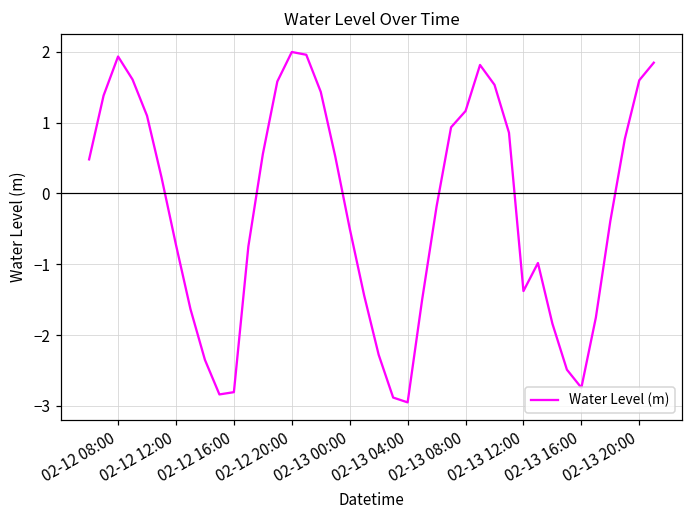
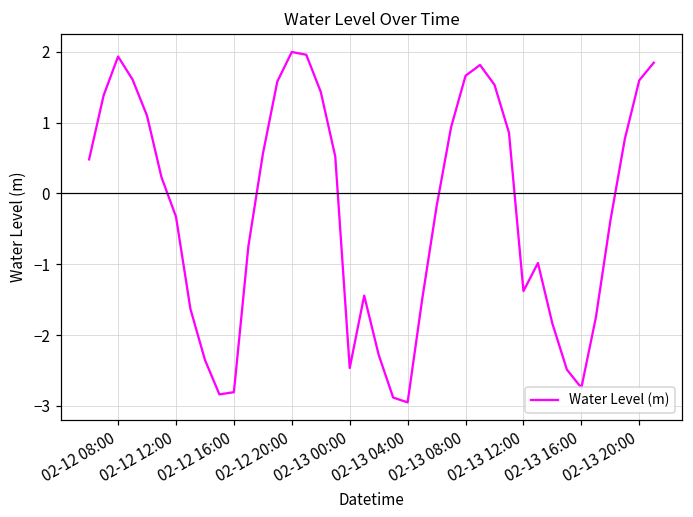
  {
    "02-12 08:00": 1.9,
-   "02-12 12:00": -0.7,
+   "02-12 12:00": -0.3,
    "02-12 16:00": -2.8,
    "02-12 20:00": 2.0,
-   "02-13 00:00": -0.5,
+   "02-13 00:00": -2.5,
    "02-13 04:00": -3.0,
-   "02-13 08:00": 1.2,
+   "02-13 08:00": 1.7,
    "02-13 12:00": -1.4,
    "02-13 20:00": 1.6
  }
